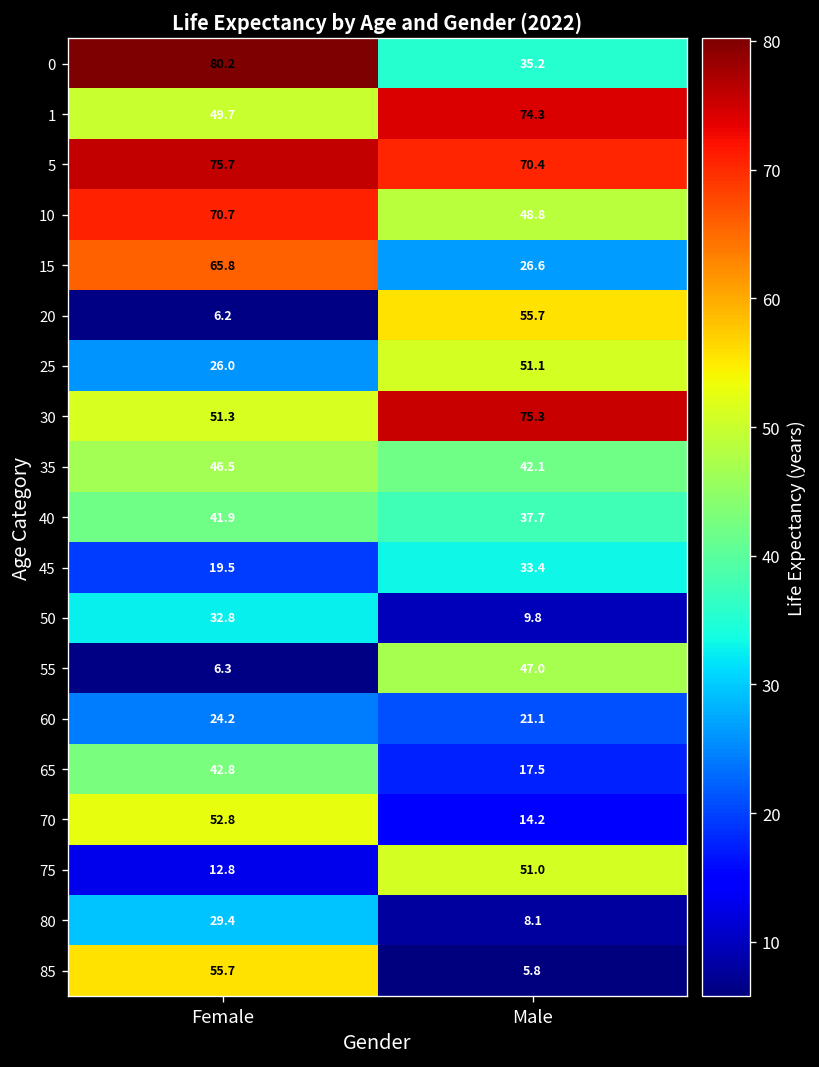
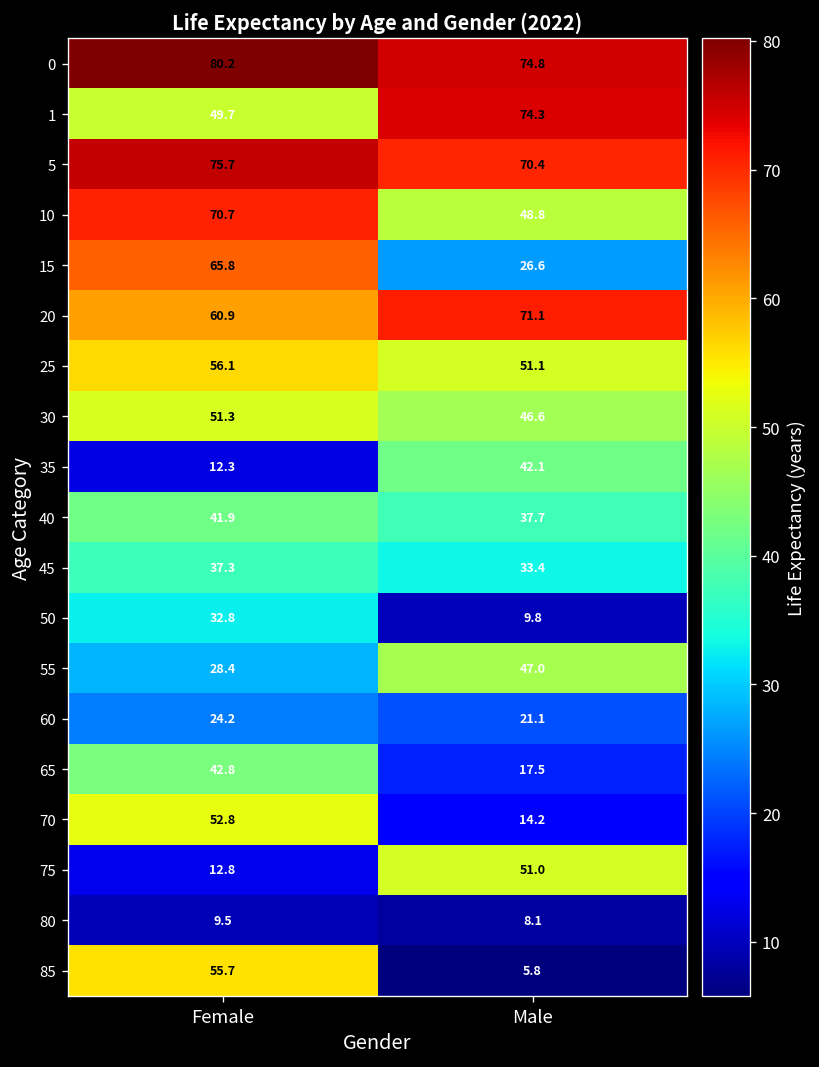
  {
    "0": {
      "Female": 80.2,
-     "Male": 35.2
+     "Male": 74.8
    },
    "1": {
      "Female": 49.7,
      "Male": 74.3
    },
    "5": {
      "Female": 75.7,
      "Male": 70.4
    },
    "10": {
      "Female": 70.7,
      "Male": 48.8
    },
    "15": {
      "Female": 65.8,
      "Male": 26.6
    },
    "20": {
-     "Female": 6.2,
-     "Male": 55.7
+     "Female": 60.9,
+     "Male": 71.1
    },
    "25": {
-     "Female": 26.0,
+     "Female": 56.1,
      "Male": 51.1
    },
    "30": {
      "Female": 51.3,
-     "Male": 75.3
+     "Male": 46.6
    },
    "35": {
-     "Female": 46.5,
+     "Female": 12.3,
      "Male": 42.1
    },
    "40": {
      "Female": 41.9,
      "Male": 37.7
    },
    "45": {
-     "Female": 19.5,
+     "Female": 37.3,
      "Male": 33.4
    },
    "50": {
      "Female": 32.8,
      "Male": 9.8
    },
    "55": {
-     "Female": 6.3,
+     "Female": 28.4,
      "Male": 47.0
    },
    "60": {
      "Female": 24.2,
      "Male": 21.1
    },
    "65": {
      "Female": 42.8,
      "Male": 17.5
    },
    "70": {
      "Female": 52.8,
      "Male": 14.2
    },
    "75": {
      "Female": 12.8,
      "Male": 51.0
    },
    "80": {
-     "Female": 29.4,
+     "Female": 9.5,
      "Male": 8.1
    },
    "85": {
      "Female": 55.7,
      "Male": 5.8
    }
  }
